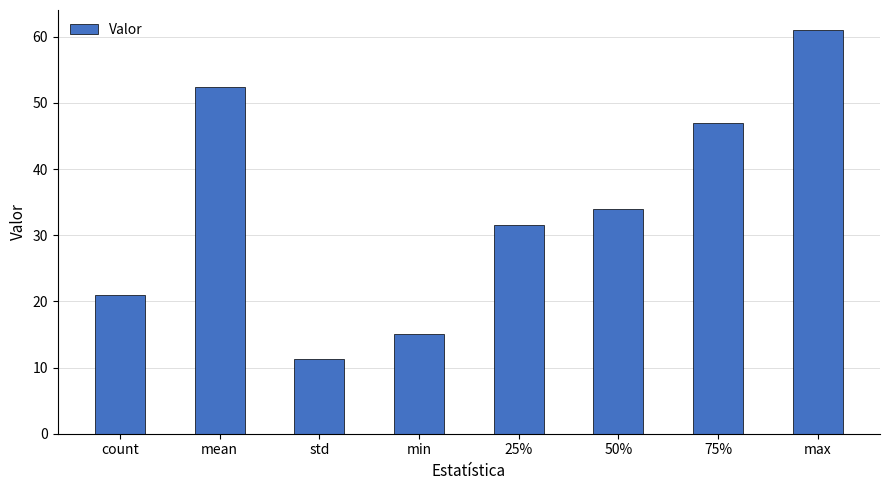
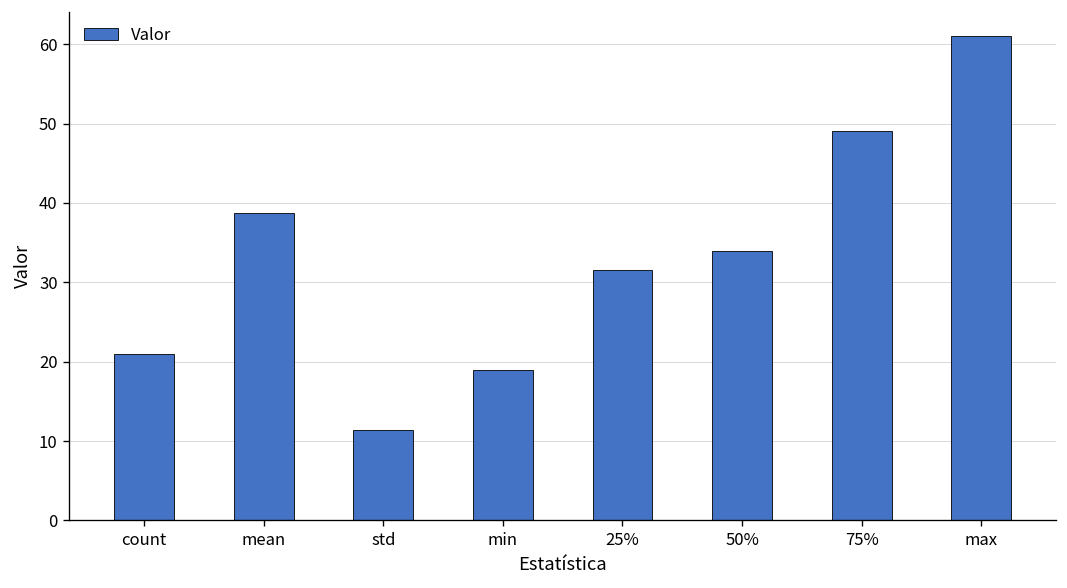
  {
    "count": 21,
-   "mean": 52,
+   "mean": 39,
    "std": 11,
-   "min": 15,
+   "min": 19,
    "25%": 32,
    "50%": 34,
-   "75%": 47,
+   "75%": 49,
    "max": 61
  }
